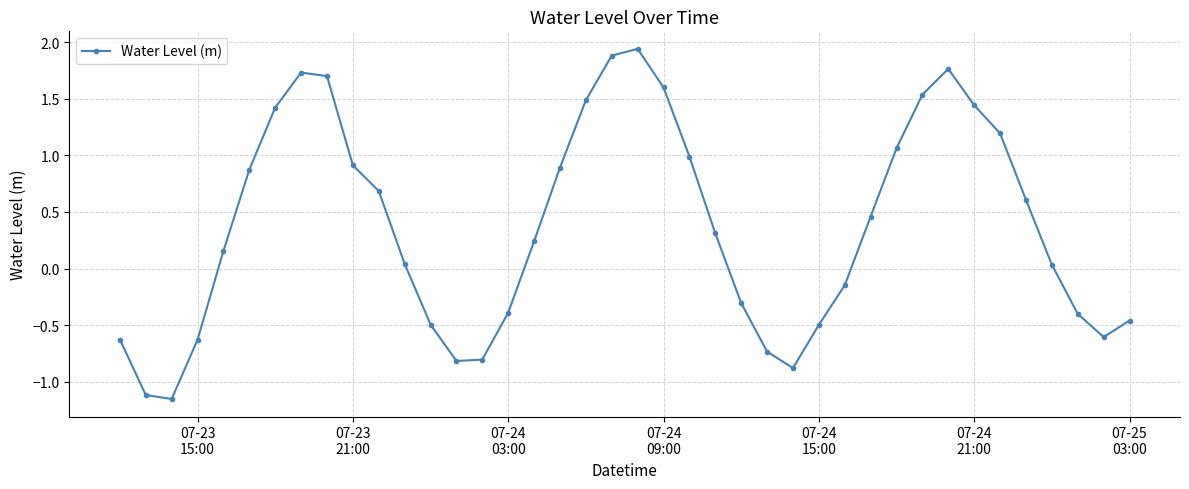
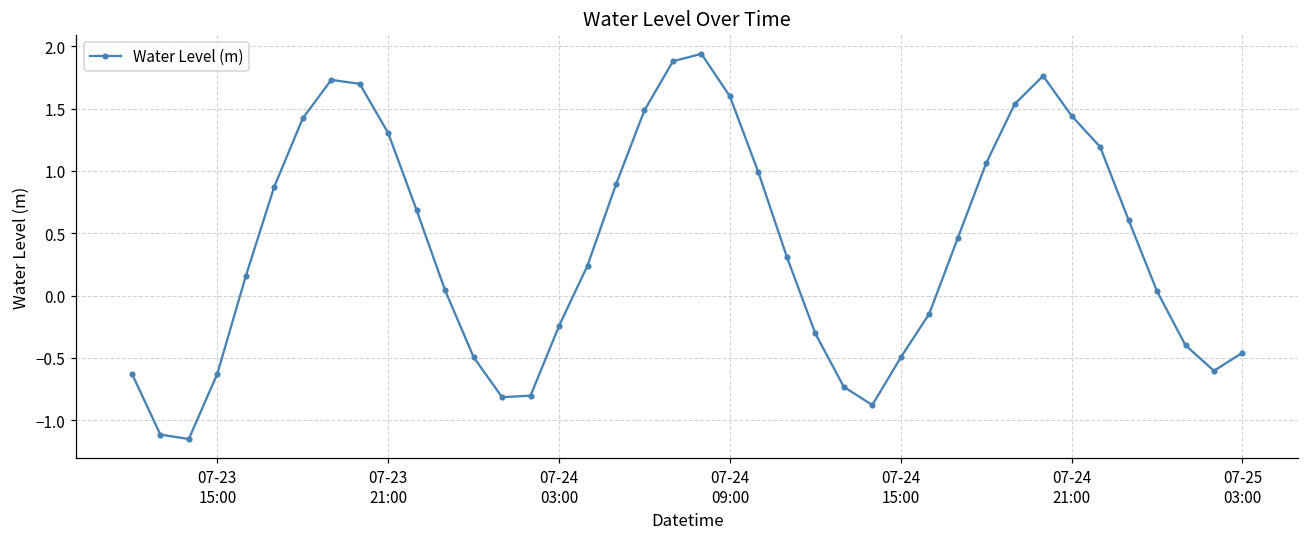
  {
    "07-23 15:00": -0.63,
-   "07-23 21:00": 0.91,
-   "07-24 03:00": -0.39,
+   "07-23 21:00": 1.31,
+   "07-24 03:00": -0.24,
    "07-24 09:00": 1.60,
    "07-24 15:00": -0.50,
    "07-24 21:00": 1.44,
    "07-25 03:00": -0.46
  }
